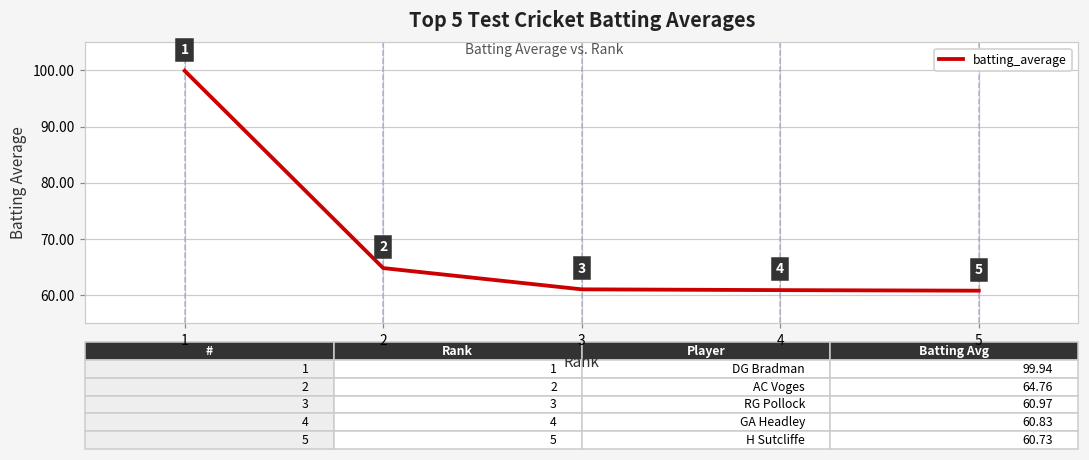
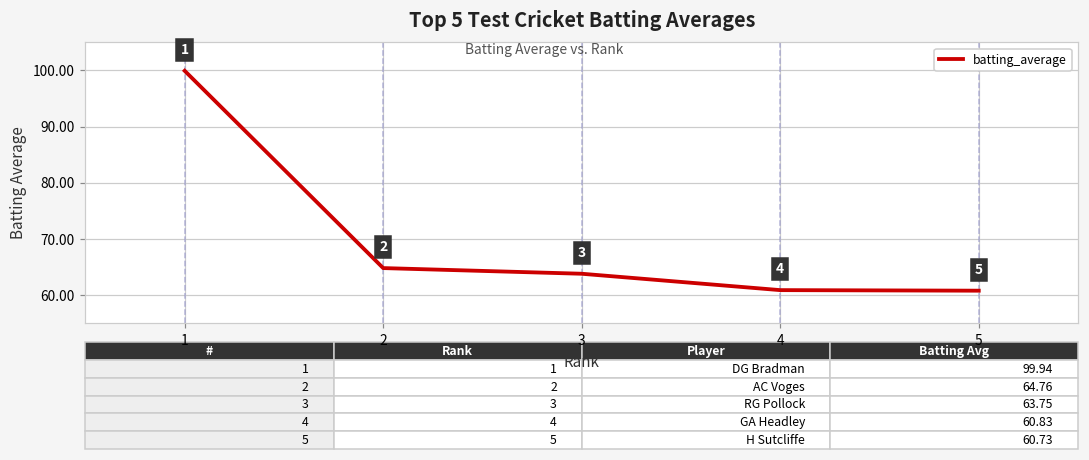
  {
-   "3": 60.97
+   "3": 63.75
  }
